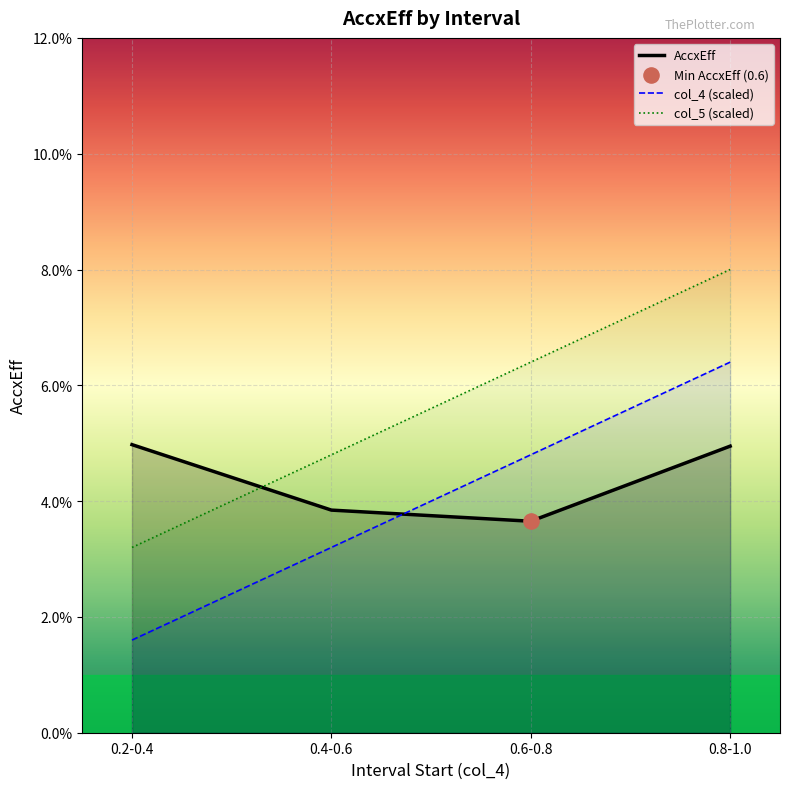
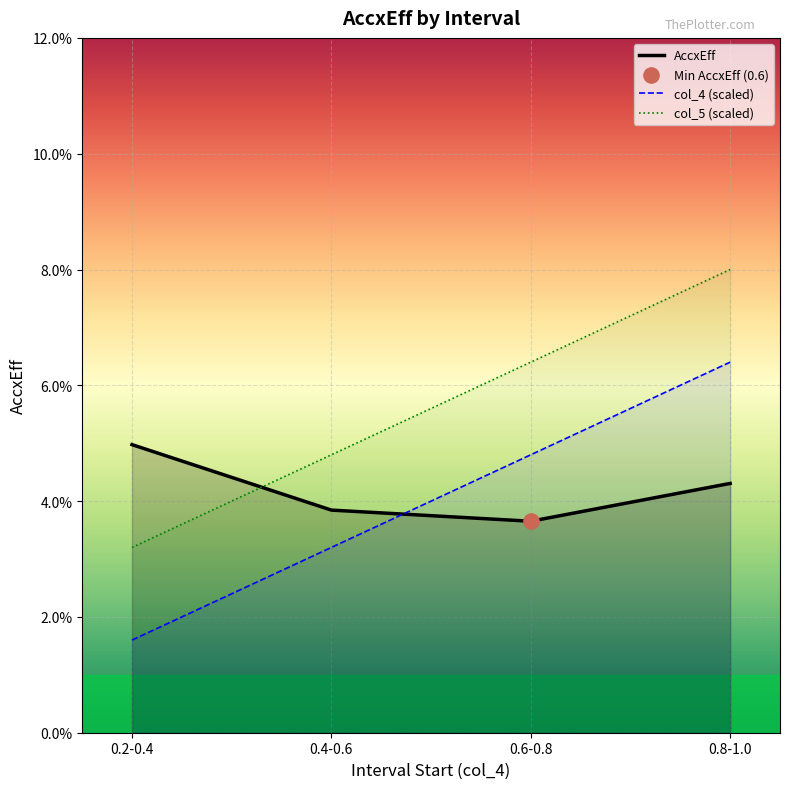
  {
    "AccxEff": {
      "0.2-0.4": "5.0%",
      "0.4-0.6": "3.8%",
-     "0.8-1.0": "4.9%"
+     "0.8-1.0": "4.3%"
    }
  }
